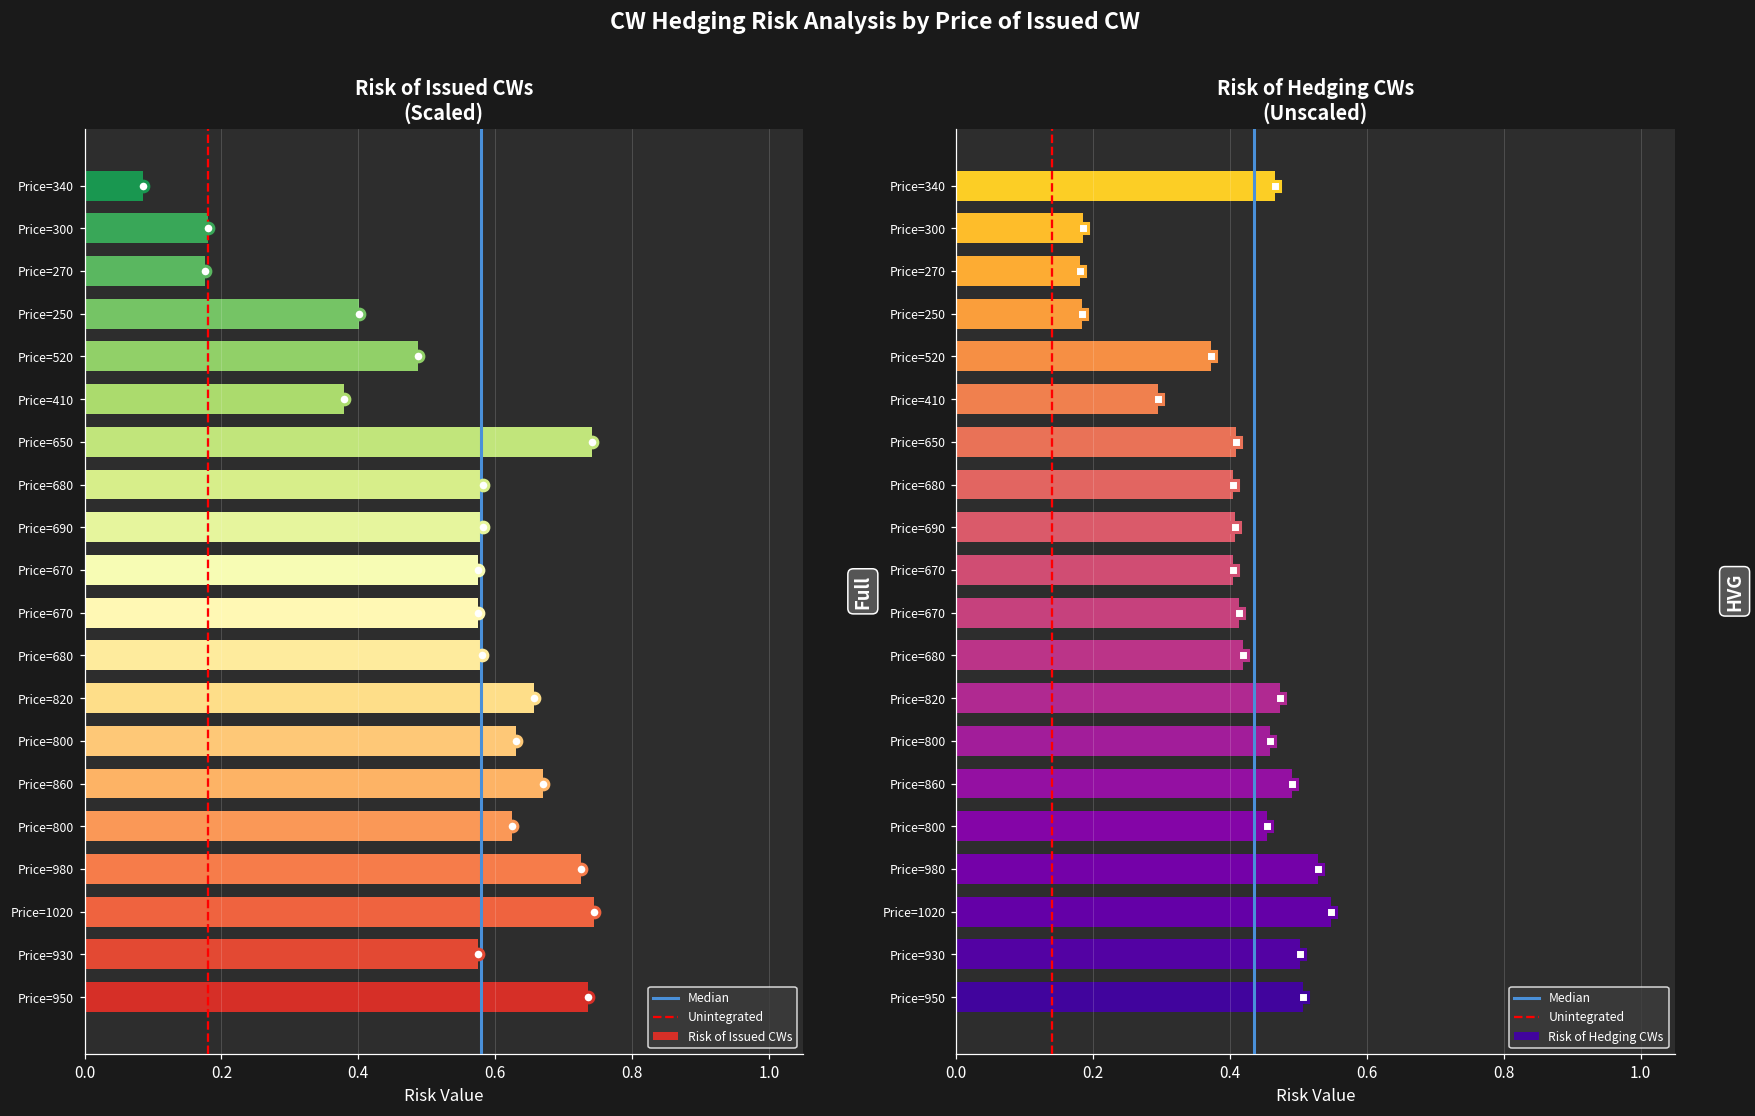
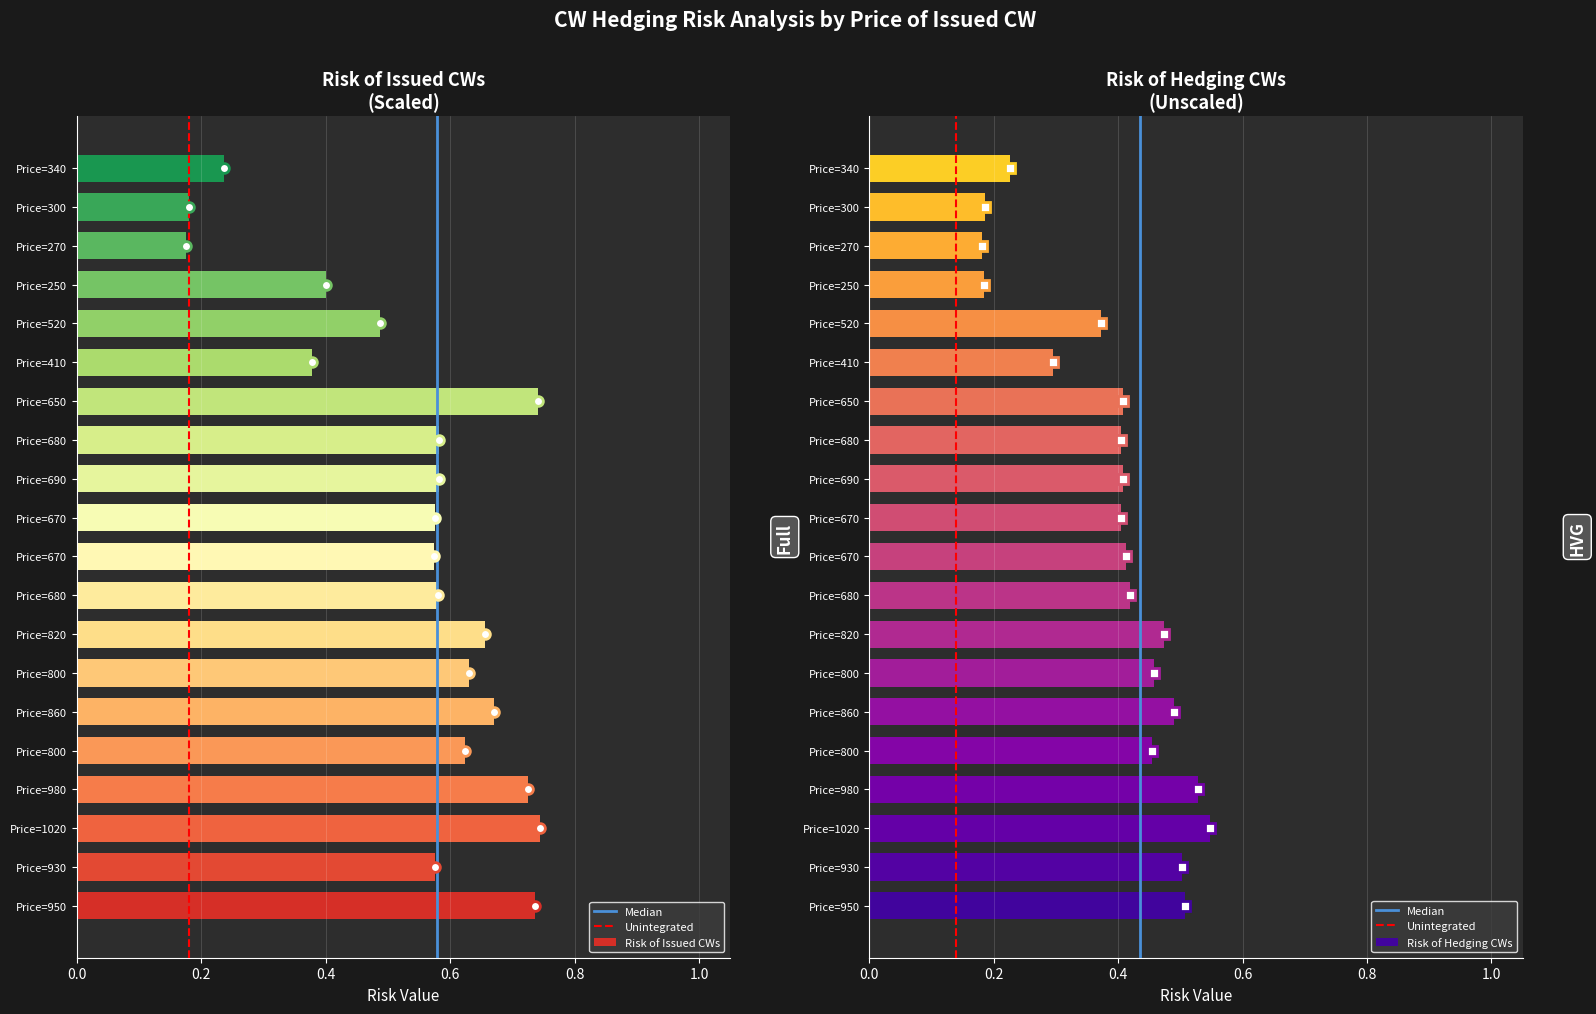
  {
    "Risk of Issued CWs (Scaled)": {
      "Risk of Issued CWs": {
-       "Price=340": 0.09,
+       "Price=340": 0.24,
        "Price=300": 0.18,
        "Price=270": 0.18,
        "Price=250": 0.40,
        "Price=520": 0.49,
        "Price=410": 0.38,
        "Price=650": 0.74,
        "Price=690": 0.58,
        "Price=820": 0.66,
        "Price=860": 0.67,
        "Price=980": 0.73,
        "Price=1020": 0.74,
        "Price=930": 0.58,
        "Price=950": 0.74
      }
    },
    "Risk of Hedging CWs (Unscaled)": {
      "Risk of Hedging CWs": {
-       "Price=340": 0.47,
+       "Price=340": 0.23,
        "Price=300": 0.19,
        "Price=270": 0.18,
        "Price=250": 0.18,
        "Price=520": 0.37,
        "Price=410": 0.30,
        "Price=650": 0.41,
        "Price=690": 0.41,
        "Price=820": 0.47,
        "Price=860": 0.49,
        "Price=980": 0.53,
        "Price=1020": 0.55,
        "Price=930": 0.50,
        "Price=950": 0.51
      }
    }
  }
